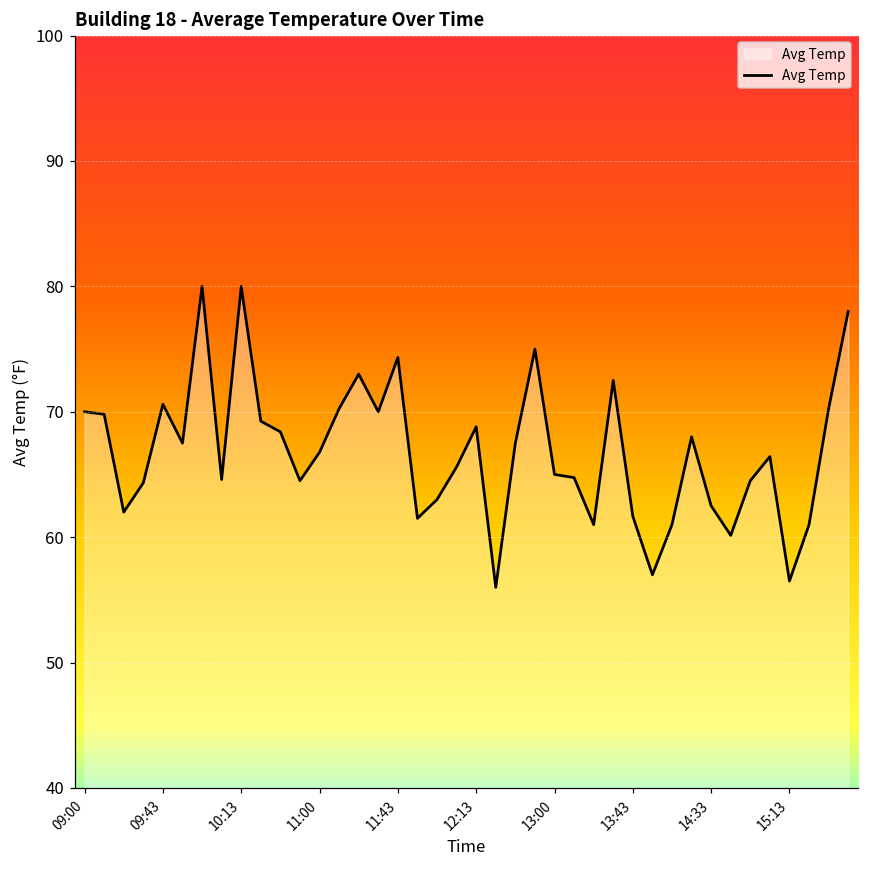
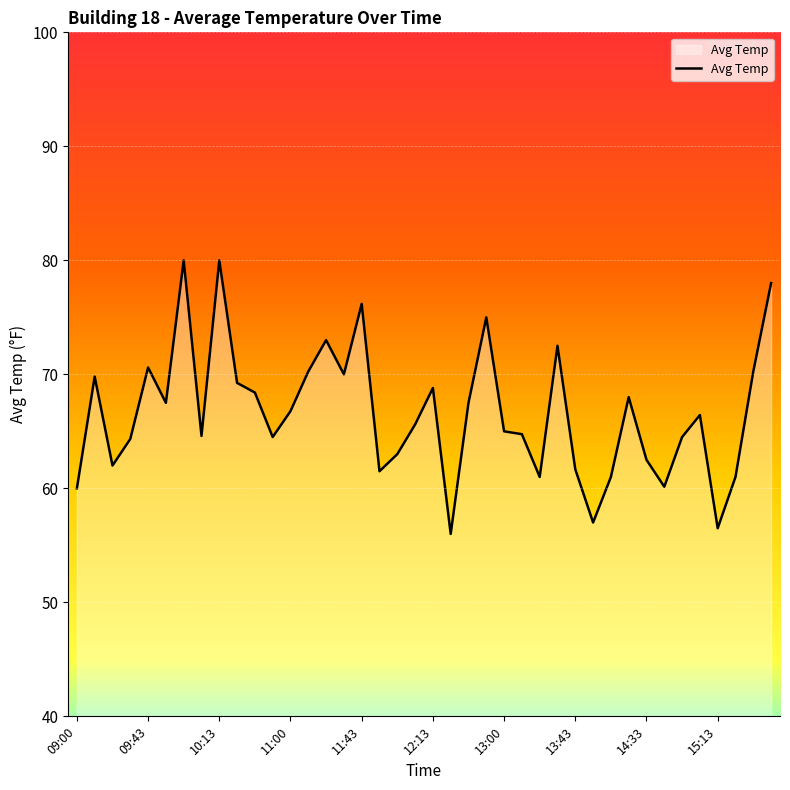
  {
-   "09:00": 70,
+   "09:00": 60,
    "09:43": 70.6,
    "11:00": 66.8,
-   "11:43": 74.3,
+   "11:43": 76.2,
    "13:00": 65.0,
    "13:43": 61.7,
    "14:33": 62.5
  }
